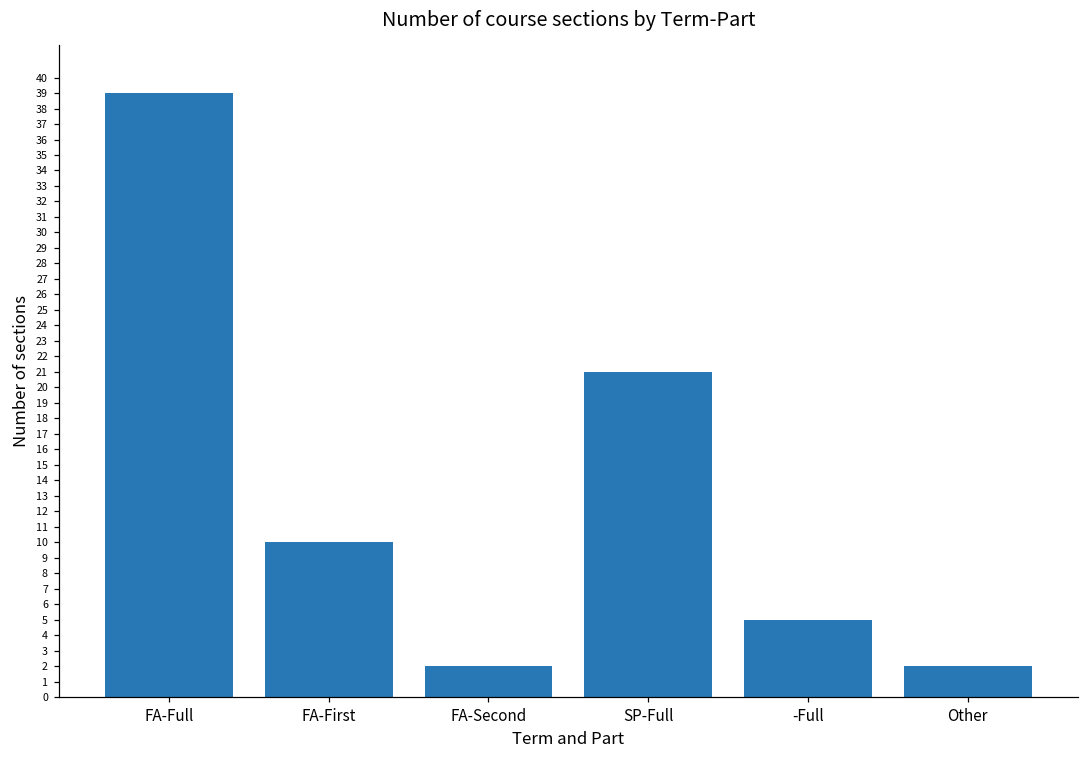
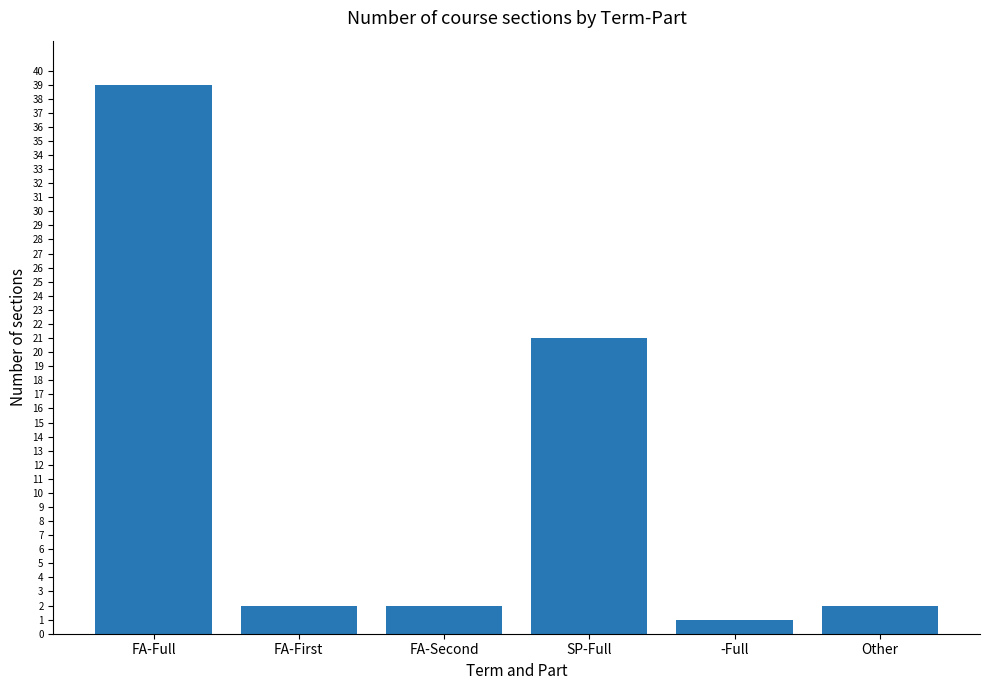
  {
    "FA-Full": 39,
-   "FA-First": 10,
+   "FA-First": 2,
    "FA-Second": 2,
    "SP-Full": 21,
-   "-Full": 5,
+   "-Full": 1,
    "Other": 2
  }
